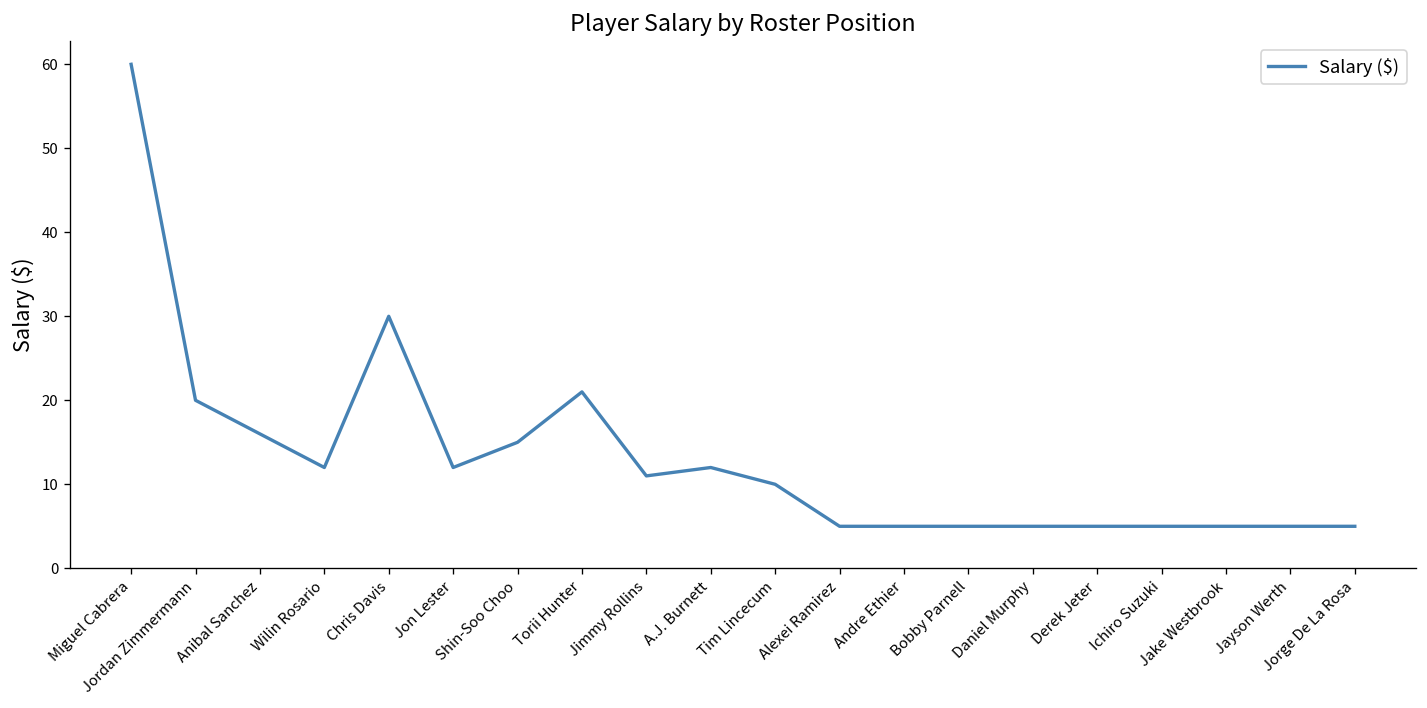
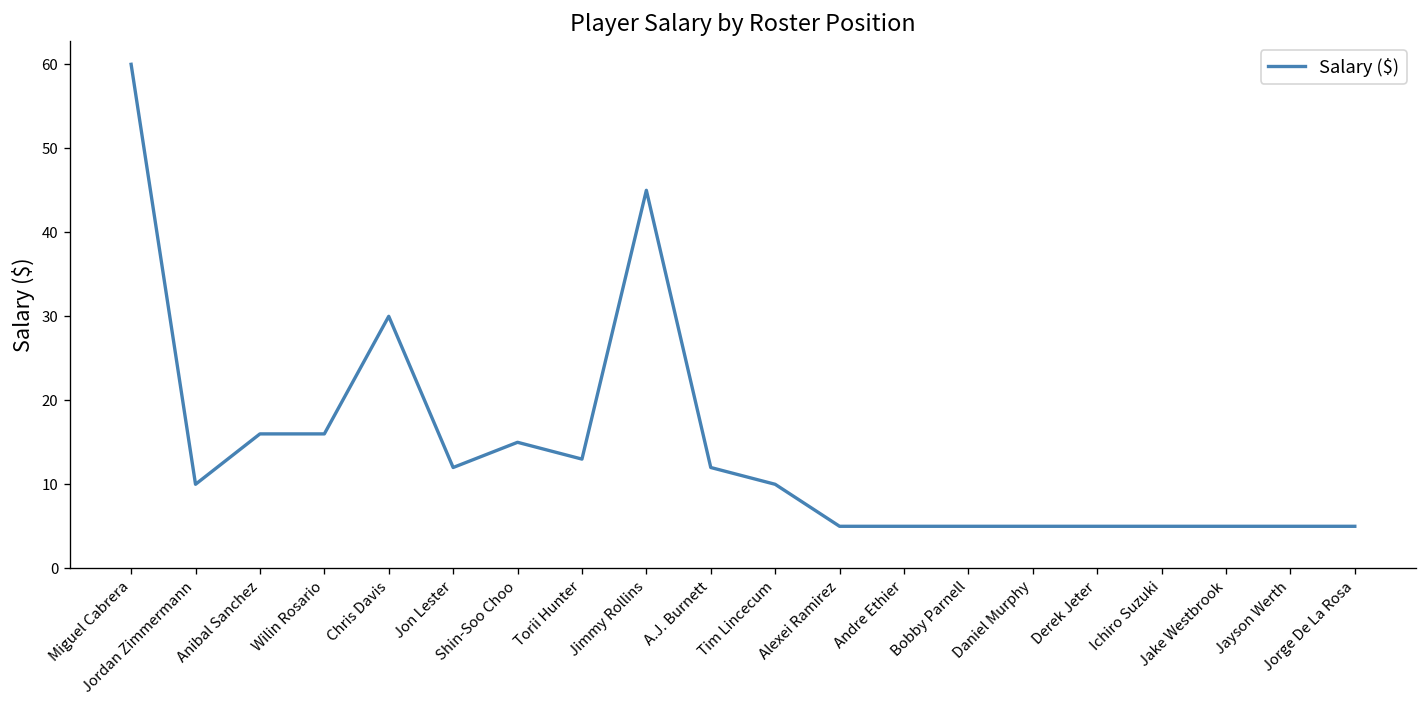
  {
    "Miguel Cabrera": 60,
-   "Jordan Zimmermann": 20,
+   "Jordan Zimmermann": 10,
    "Anibal Sanchez": 16,
-   "Wilin Rosario": 12,
+   "Wilin Rosario": 16,
    "Chris Davis": 30,
    "Jon Lester": 12,
    "Shin-Soo Choo": 15,
-   "Torii Hunter": 21,
-   "Jimmy Rollins": 11,
+   "Torii Hunter": 13,
+   "Jimmy Rollins": 45,
    "A.J. Burnett": 12,
    "Tim Lincecum": 10,
    "Alexei Ramirez": 5,
    "Andre Ethier": 5,
    "Bobby Parnell": 5,
    "Daniel Murphy": 5,
    "Derek Jeter": 5,
    "Ichiro Suzuki": 5,
    "Jake Westbrook": 5,
    "Jayson Werth": 5,
    "Jorge De La Rosa": 5
  }
